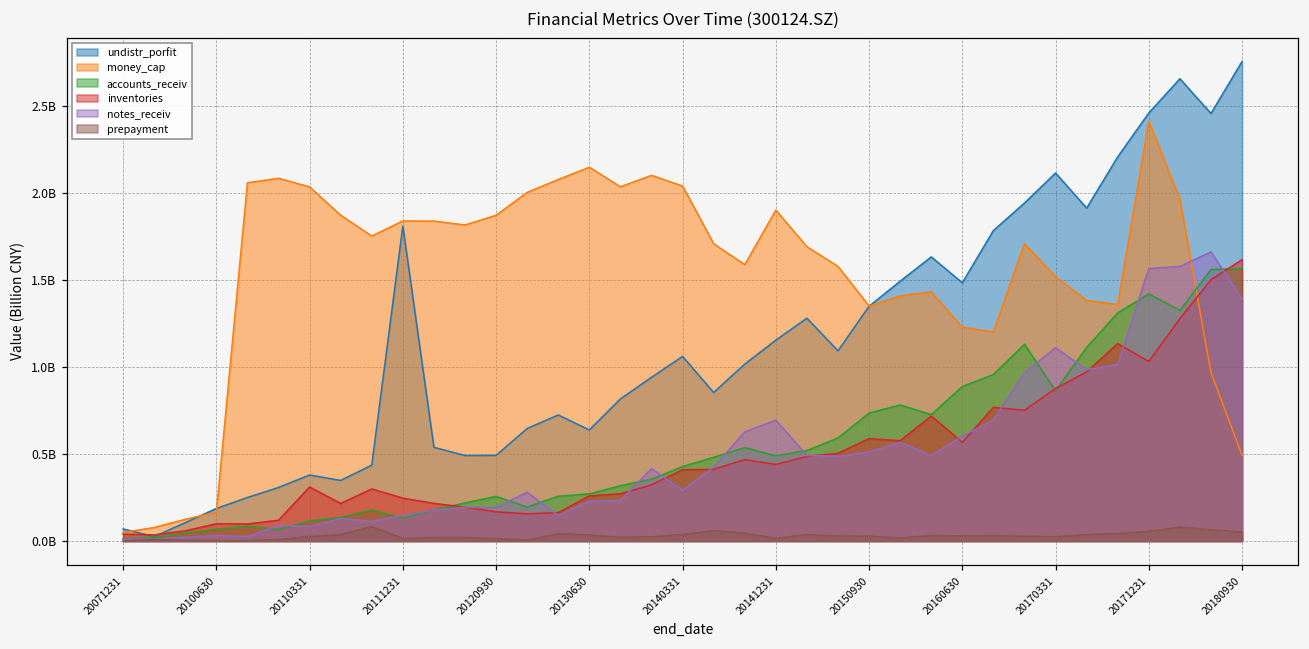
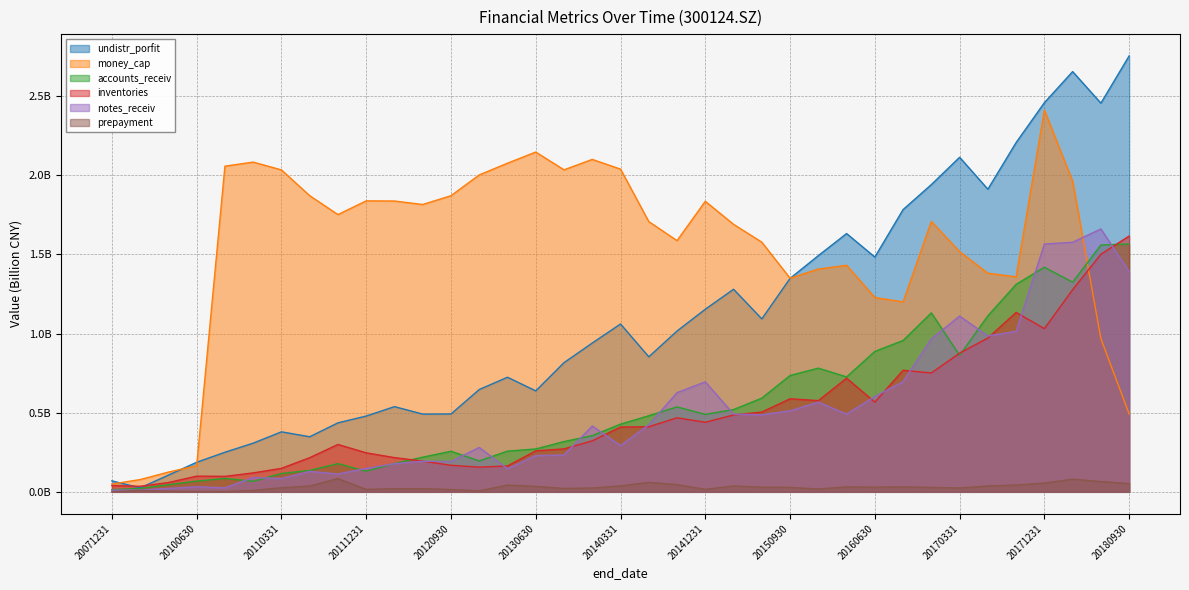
  {
    "undistr_porfit": {
      "20071231": 70000000,
      "20100630": 190000000,
      "20110331": 380000000,
-     "20111231": 1810000000,
+     "20111231": 480000000,
      "20120930": 490000000,
      "20130630": 640000000,
      "20140331": 1060000000,
      "20141231": 1150000000,
      "20160630": 1480000000,
      "20170331": 2110000000,
      "20171231": 2460000000,
      "20180930": 2750000000
    },
    "money_cap": {
      "20100630": 160000000,
      "20110331": 2030000000,
      "20111231": 1840000000,
      "20120930": 1870000000,
      "20130630": 2150000000,
      "20140331": 2040000000,
-     "20141231": 1900000000,
+     "20141231": 1840000000,
      "20160630": 1230000000,
      "20170331": 1520000000,
      "20171231": 2410000000,
      "20180930": 490000000
    },
    "accounts_receiv": {
      "20100630": 70000000,
      "20110331": 120000000,
      "20111231": 130000000,
      "20120930": 260000000,
      "20140331": 430000000,
      "20141231": 490000000,
      "20150930": 730000000,
      "20160630": 890000000,
      "20171231": 1420000000,
      "20180930": 1570000000
    },
    "inventories": {
      "20100630": 100000000,
-     "20110331": 310000000,
+     "20110331": 150000000,
      "20111231": 250000000,
      "20120930": 170000000,
      "20140331": 410000000,
      "20141231": 440000000,
      "20150930": 590000000,
      "20160630": 570000000,
      "20171231": 1030000000,
      "20180930": 1620000000
    },
    "notes_receiv": {
      "20100630": 30000000,
      "20110331": 80000000,
      "20111231": 150000000,
      "20120930": 190000000,
      "20130630": 230000000,
      "20140331": 290000000,
      "20141231": 690000000,
      "20150930": 510000000,
      "20160630": 600000000,
      "20170331": 1110000000,
      "20171231": 1570000000,
      "20180930": 1390000000
    },
    "prepayment": {
      "20100630": 0,
      "20110331": 30000000,
      "20111231": 20000000,
      "20120930": 10000000,
      "20130630": 30000000,
      "20140331": 40000000,
      "20141231": 20000000,
      "20150930": 30000000,
      "20160630": 30000000,
      "20170331": 20000000,
      "20171231": 60000000,
      "20180930": 50000000
    }
  }
